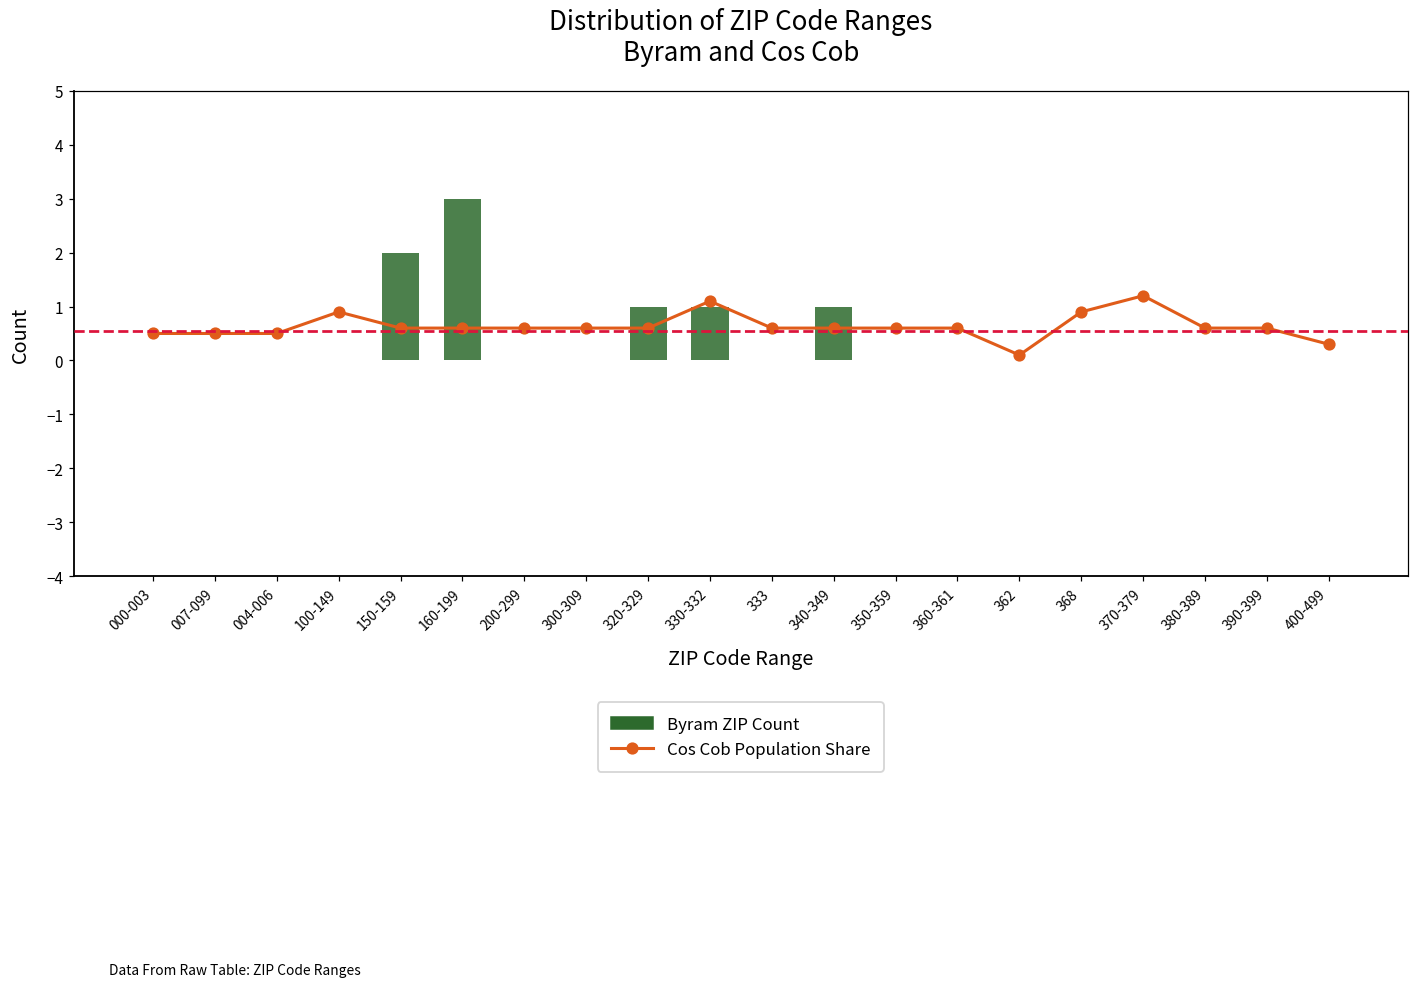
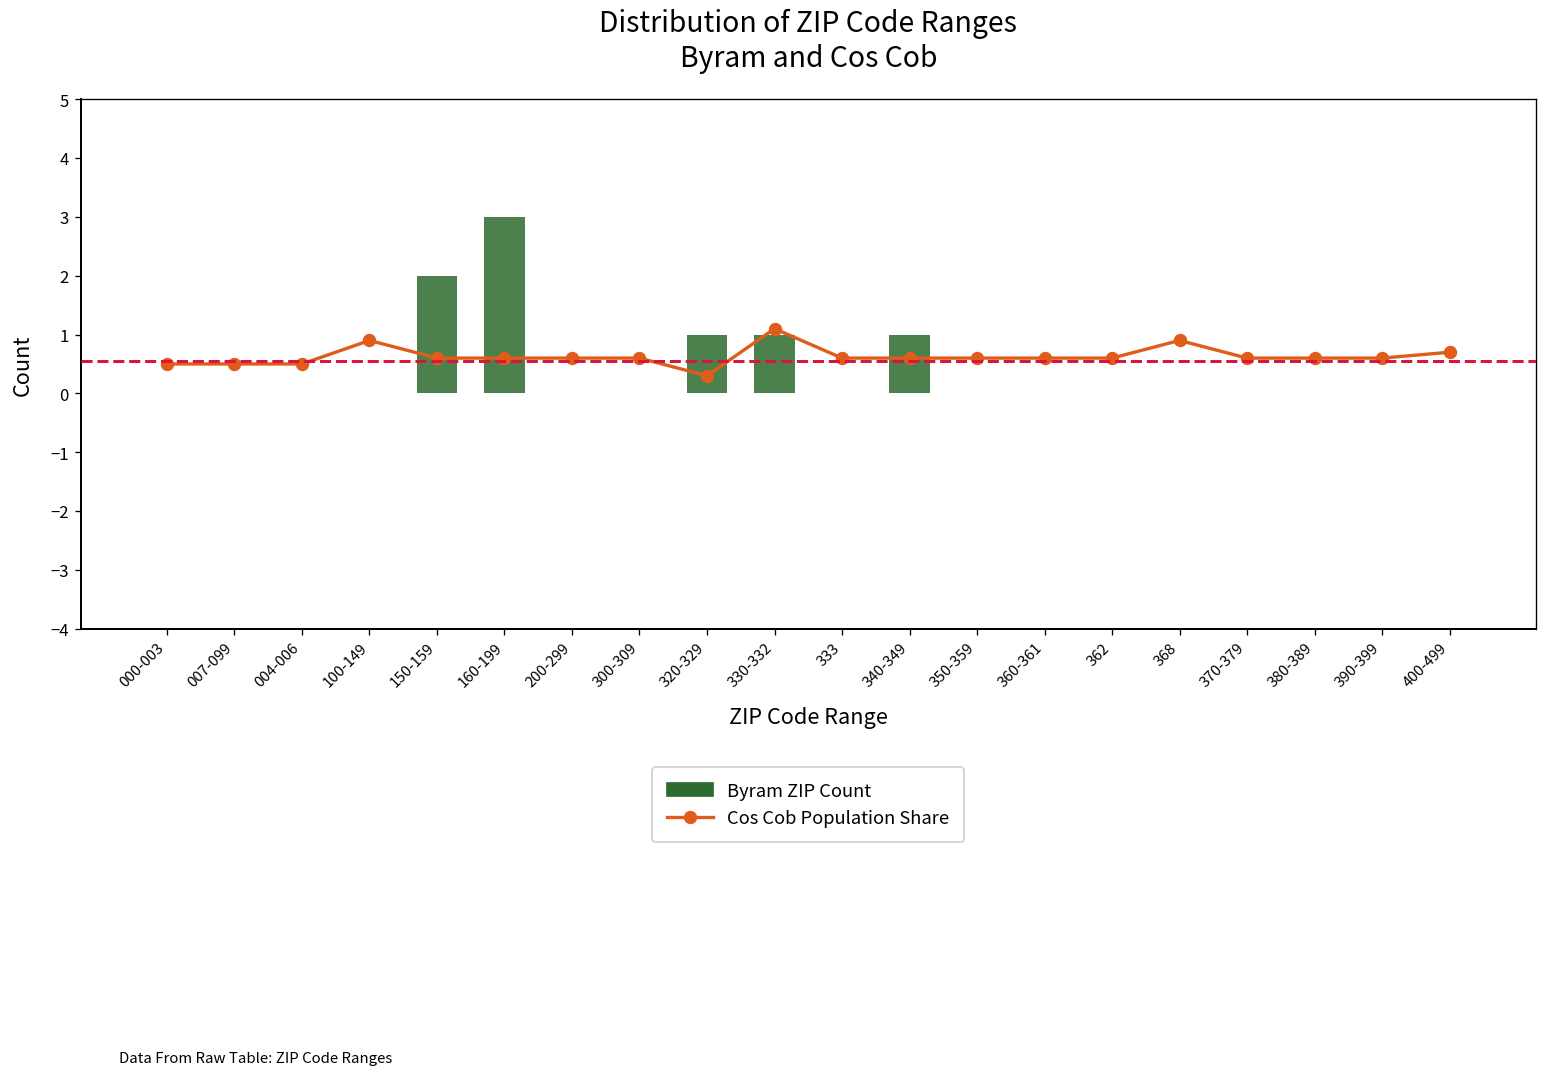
  {
    "Cos Cob Population Share": {
      "000-003": 0.5,
      "007-099": 0.5,
      "004-006": 0.5,
      "100-149": 0.9,
      "150-159": 0.6,
      "160-199": 0.6,
      "200-299": 0.6,
      "300-309": 0.6,
-     "320-329": 0.6,
+     "320-329": 0.3,
      "330-332": 1.1,
      "333": 0.6,
      "340-349": 0.6,
      "350-359": 0.6,
      "360-361": 0.6,
-     "362": 0.1,
+     "362": 0.6,
      "368": 0.9,
-     "370-379": 1.2,
+     "370-379": 0.6,
      "380-389": 0.6,
      "390-399": 0.6,
-     "400-499": 0.3
+     "400-499": 0.7
    },
    "Byram ZIP Count": {
      "000-003": 0.0,
      "007-099": 0.0,
      "004-006": 0.0,
      "100-149": 0.0,
      "150-159": 2.0,
      "160-199": 3.0,
      "200-299": 0.0,
      "300-309": 0.0,
      "320-329": 1.0,
      "330-332": 1.0,
      "333": 0.0,
      "340-349": 1.0,
      "350-359": 0.0,
      "360-361": 0.0,
      "362": 0.0,
      "368": 0.0,
      "370-379": 0.0,
      "380-389": 0.0,
      "390-399": 0.0,
      "400-499": 0.0
    }
  }
